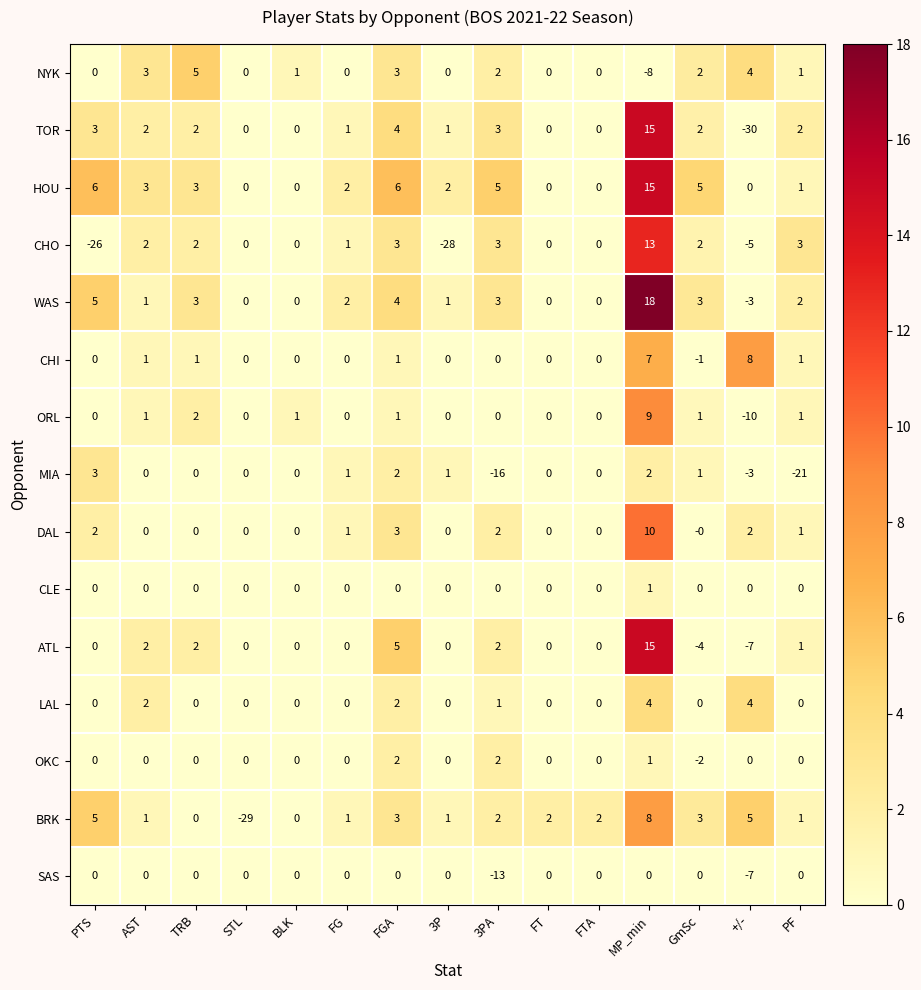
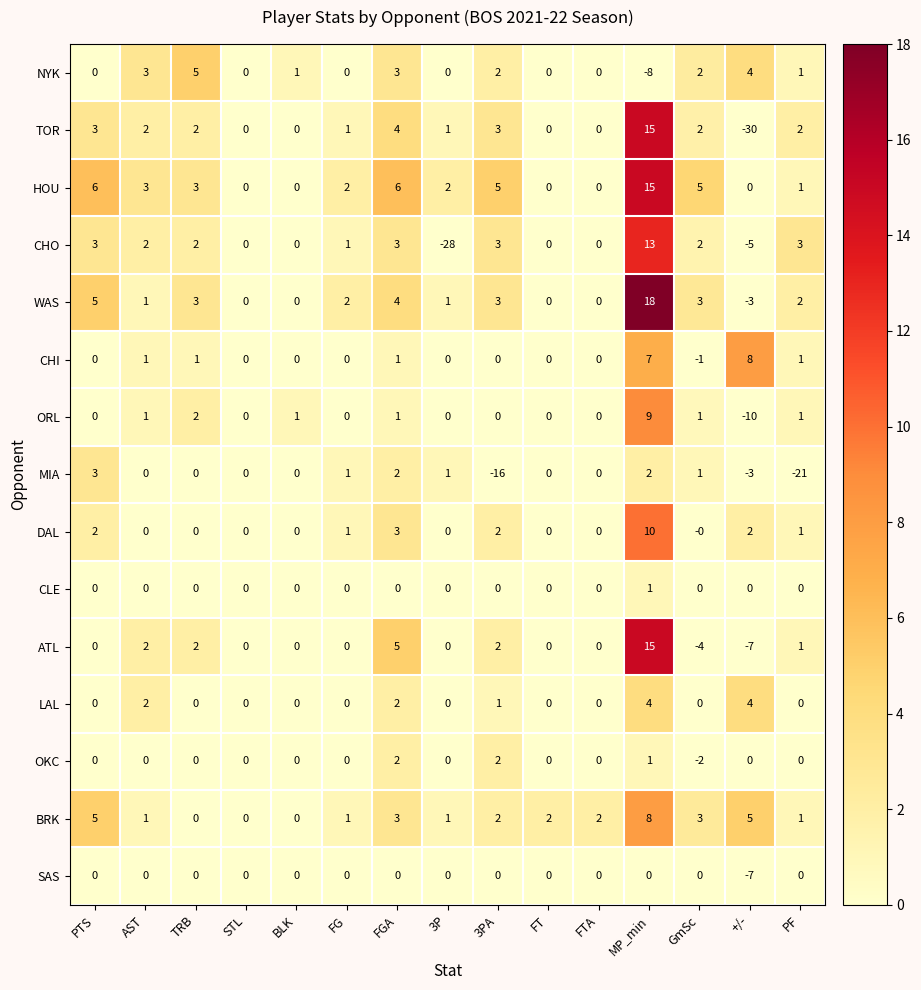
  {
    "CHO": {
-     "PTS": -26,
+     "PTS": 3,
      "AST": 2,
      "TRB": 2,
      "STL": 0,
      "BLK": 0,
      "FG": 1,
      "FGA": 3,
      "3P": -28,
      "3PA": 3,
      "FT": 0,
      "FTA": 0,
      "MP_min": 13,
      "GmSc": 2,
      "+/-": -5,
      "PF": 3
    },
    "BRK": {
      "PTS": 5,
      "AST": 1,
      "TRB": 0,
-     "STL": -29,
+     "STL": 0,
      "BLK": 0,
      "FG": 1,
      "FGA": 3,
      "3P": 1,
      "3PA": 2,
      "FT": 2,
      "FTA": 2,
      "MP_min": 8,
      "GmSc": 3,
      "+/-": 5,
      "PF": 1
    },
    "SAS": {
      "PTS": 0,
      "AST": 0,
      "TRB": 0,
      "STL": 0,
      "BLK": 0,
      "FG": 0,
      "FGA": 0,
      "3P": 0,
-     "3PA": -13,
+     "3PA": 0,
      "FT": 0,
      "FTA": 0,
      "MP_min": 0,
      "GmSc": 0,
      "+/-": -7,
      "PF": 0
    }
  }
